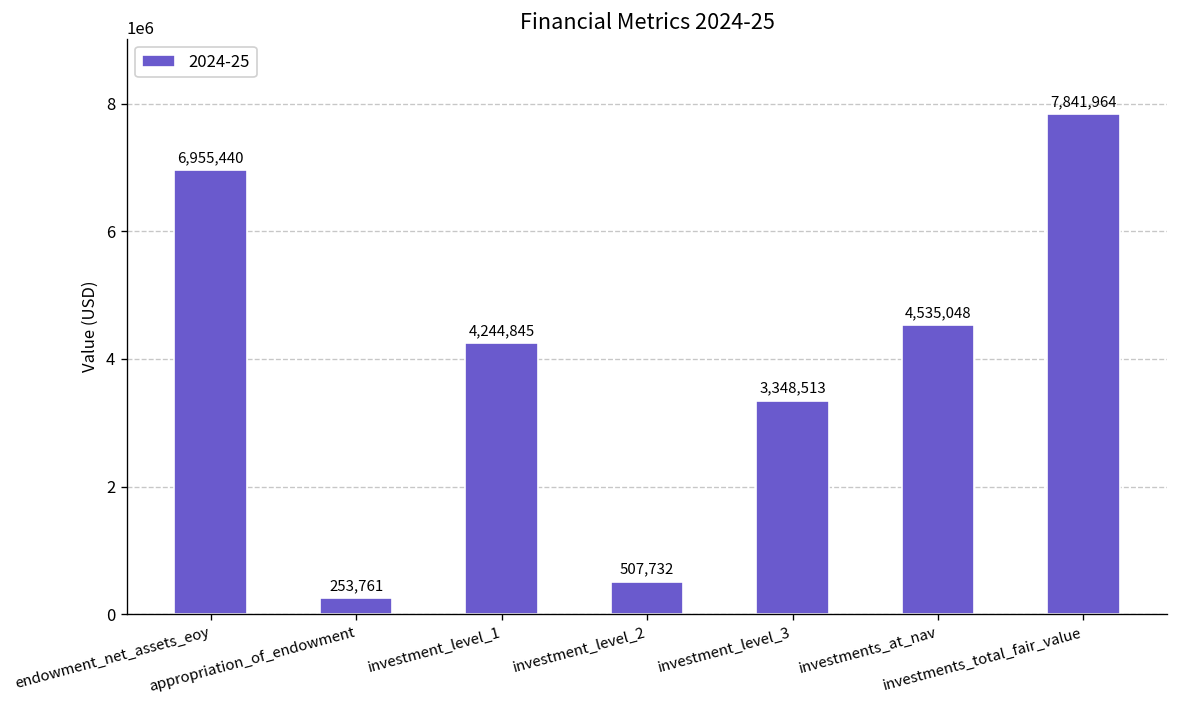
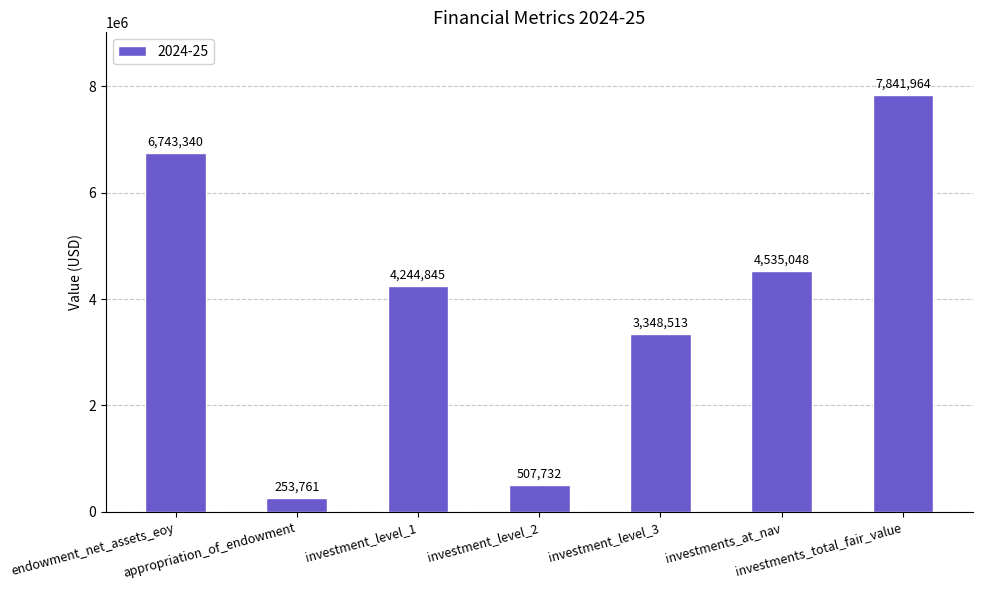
  {
-   "endowment_net_assets_eoy": "6,955,440",
+   "endowment_net_assets_eoy": "6,743,340",
    "appropriation_of_endowment": "253,761",
    "investment_level_1": "4,244,845",
    "investment_level_2": "507,732",
    "investment_level_3": "3,348,513",
    "investments_at_nav": "4,535,048",
    "investments_total_fair_value": "7,841,964"
  }
